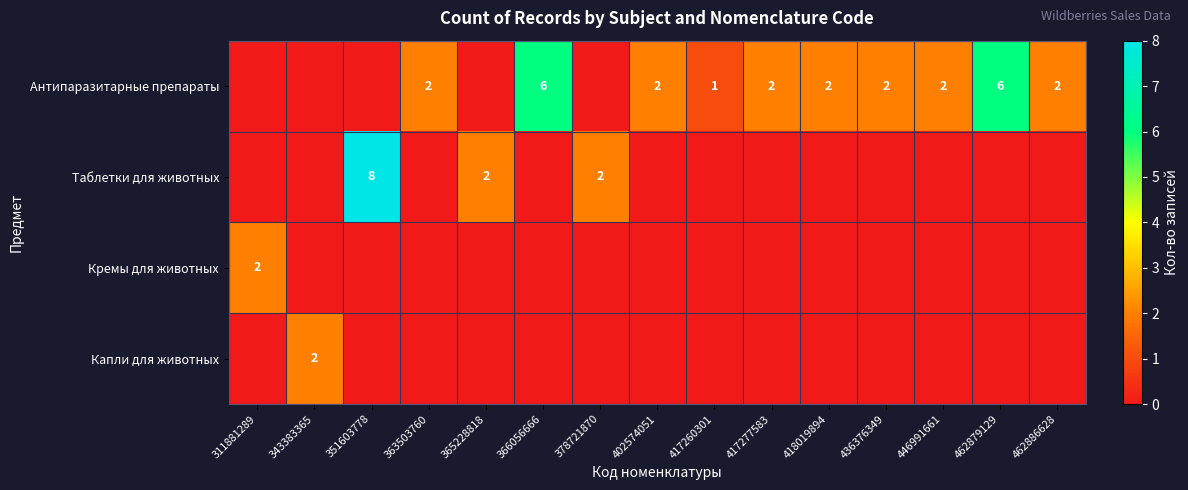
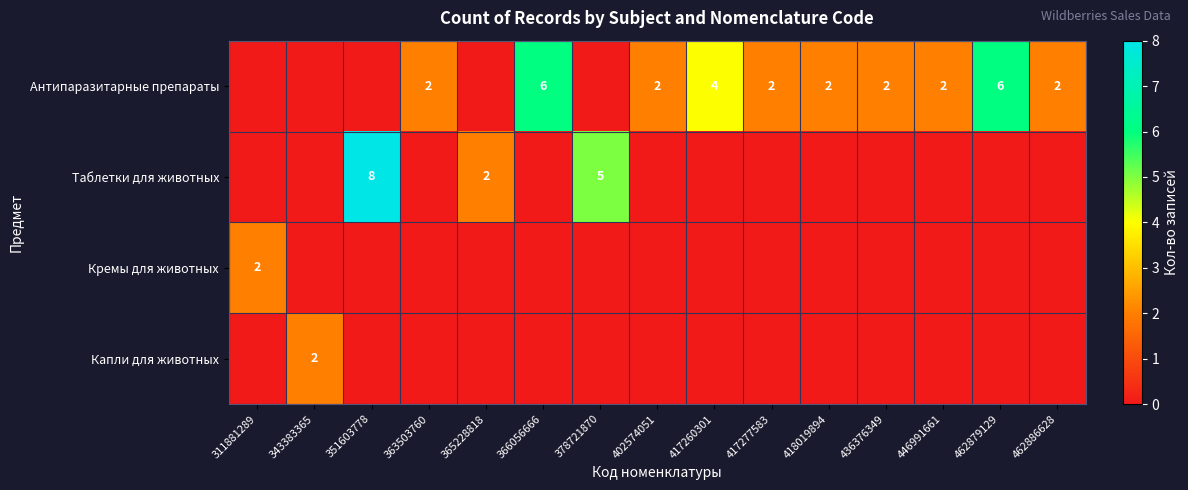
  {
    "Антипаразитарные препараты": {
      "363503760": 2,
      "366056666": 6,
      "402574051": 2,
-     "417260301": 1,
+     "417260301": 4,
      "417277583": 2,
      "418019894": 2,
      "436376349": 2,
      "446991661": 2,
      "462879129": 6,
      "462886628": 2
    },
    "Таблетки для животных": {
      "351603778": 8,
      "365228818": 2,
-     "378721870": 2
+     "378721870": 5
    },
    "Кремы для животных": {
      "311881289": 2
    },
    "Капли для животных": {
      "343383365": 2
    }
  }
